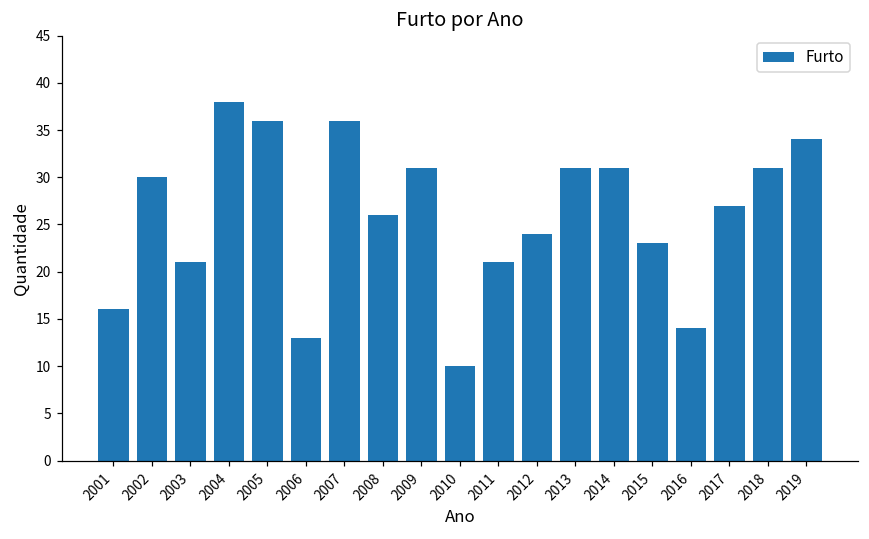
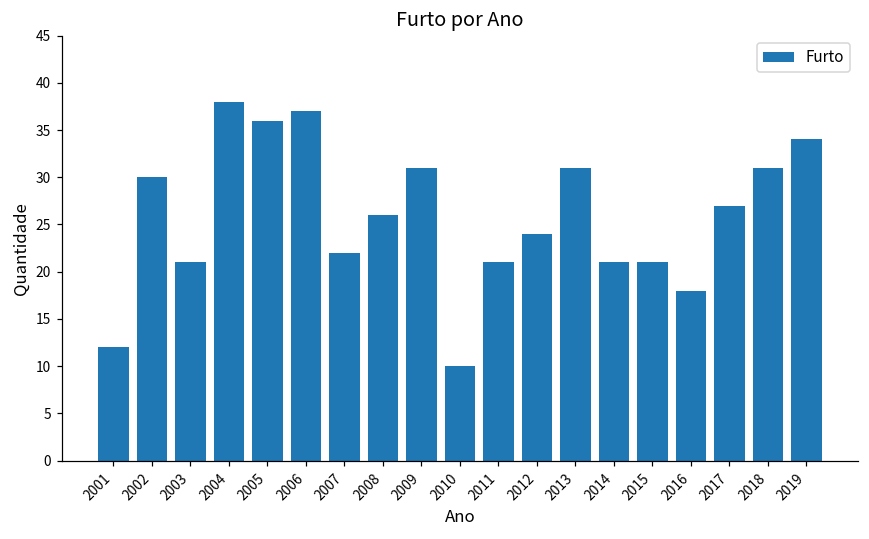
  {
-   "2001": 16,
+   "2001": 12,
    "2002": 30,
    "2003": 21,
    "2004": 38,
    "2005": 36,
-   "2006": 13,
-   "2007": 36,
+   "2006": 37,
+   "2007": 22,
    "2008": 26,
    "2009": 31,
    "2010": 10,
    "2011": 21,
    "2012": 24,
    "2013": 31,
-   "2014": 31,
-   "2015": 23,
-   "2016": 14,
+   "2014": 21,
+   "2015": 21,
+   "2016": 18,
    "2017": 27,
    "2018": 31,
    "2019": 34
  }
